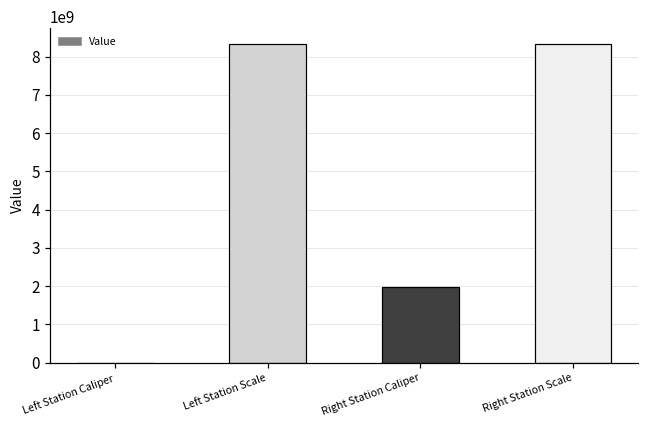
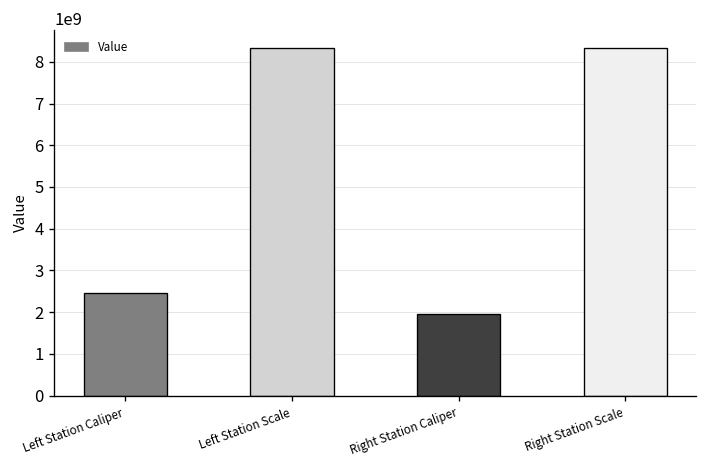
  {
-   "Left Station Caliper": 0,
+   "Left Station Caliper": 2500000000,
    "Left Station Scale": 8300000000,
    "Right Station Caliper": 2000000000,
    "Right Station Scale": 8300000000
  }
